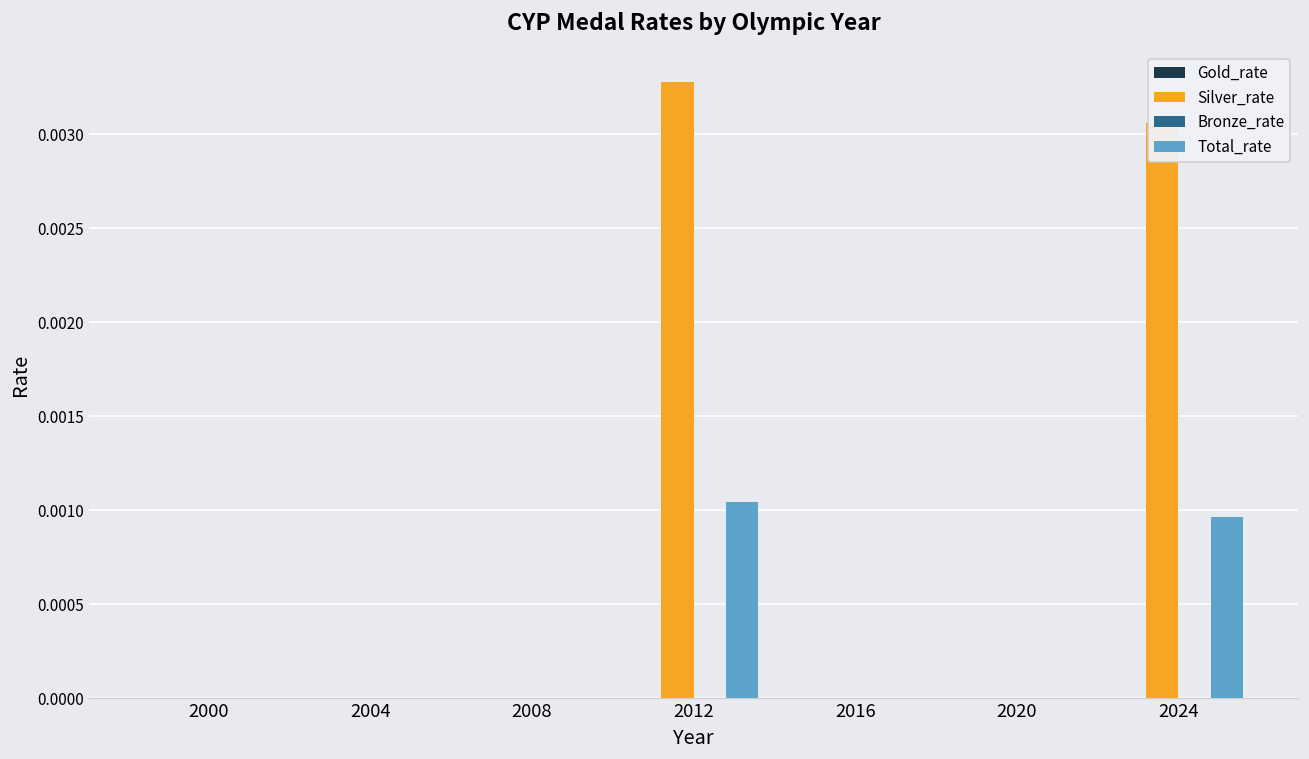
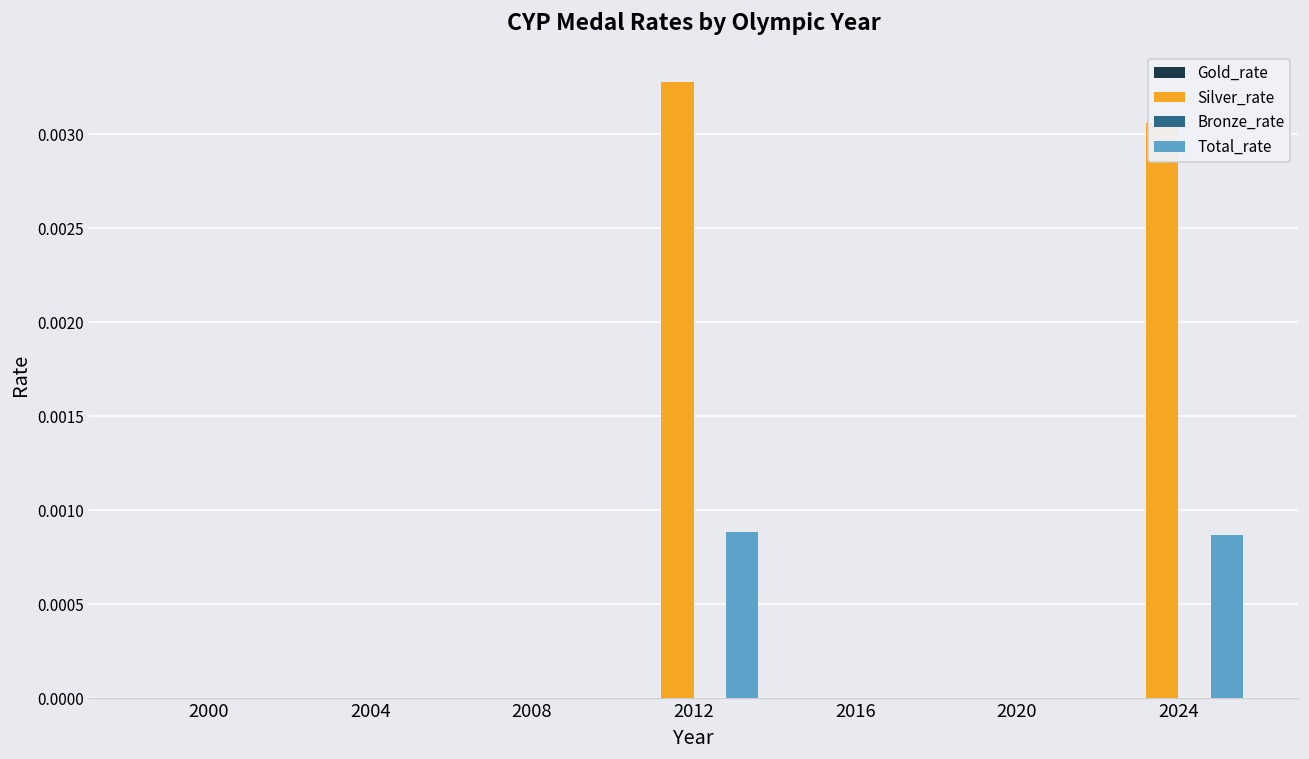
  {
    "Gold_rate": {
      "2000": 0.00000,
      "2004": 0.00000,
      "2008": 0.00000,
      "2012": 0.00000,
      "2016": 0.00000,
      "2020": 0.00000,
      "2024": 0.00000
    },
    "Silver_rate": {
      "2000": 0.00000,
      "2004": 0.00000,
      "2008": 0.00000,
      "2012": 0.00328,
      "2016": 0.00000,
      "2020": 0.00000
    },
    "Bronze_rate": {
      "2000": 0.00000,
      "2004": 0.00000,
      "2008": 0.00000,
      "2012": 0.00000,
      "2016": 0.00000,
      "2020": 0.00000,
      "2024": 0.00000
    },
    "Total_rate": {
      "2000": 0.00000,
      "2004": 0.00000,
      "2008": 0.00000,
-     "2012": 0.00104,
+     "2012": 0.00088,
      "2016": 0.00000,
      "2020": 0.00000,
-     "2024": 0.00096
+     "2024": 0.00087
    }
  }
